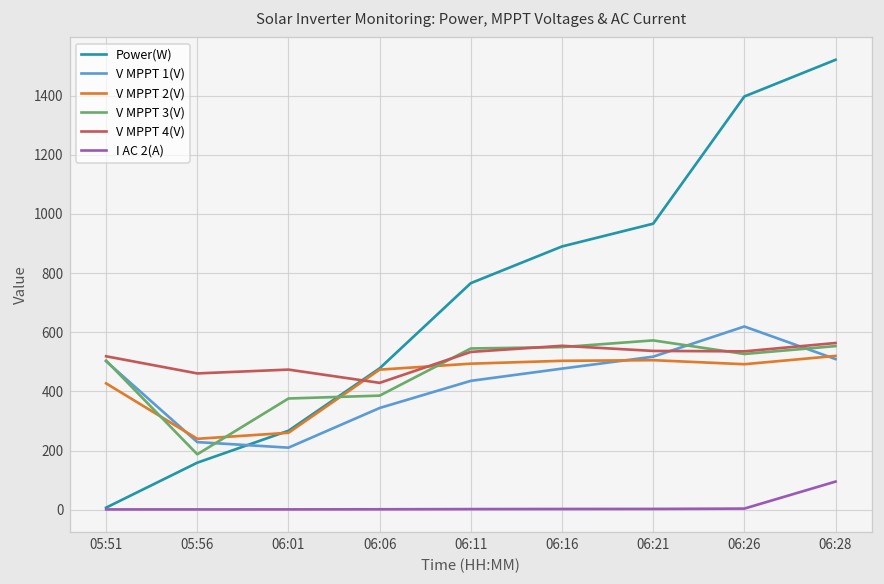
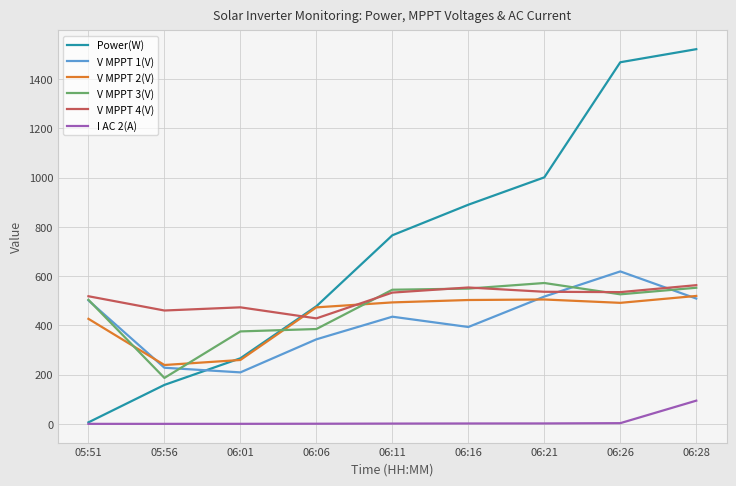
  {
    "Power(W)": {
      "05:56": 160,
      "06:11": 770,
      "06:16": 890,
-     "06:21": 970,
-     "06:26": 1400,
+     "06:21": 1000,
+     "06:26": 1470,
      "06:28": 1520
    },
    "V MPPT 1(V)": {
      "05:56": 230,
      "06:01": 210,
      "06:06": 340,
      "06:11": 440,
-     "06:16": 480,
+     "06:16": 390,
      "06:21": 520,
      "06:26": 620,
      "06:28": 510
    },
    "V MPPT 2(V)": {
      "05:51": 430,
      "05:56": 240,
      "06:11": 490,
      "06:16": 500,
      "06:21": 510,
      "06:26": 490,
      "06:28": 520
    },
    "V MPPT 3(V)": {
      "05:56": 190,
      "06:01": 380,
      "06:06": 390,
      "06:11": 550,
      "06:21": 570,
      "06:28": 550
    },
    "V MPPT 4(V)": {
      "05:51": 520,
      "05:56": 460,
      "06:01": 470,
      "06:06": 430,
      "06:11": 530,
      "06:21": 540,
      "06:28": 560
    },
    "I AC 2(A)": {
      "05:56": 0,
      "06:01": 0,
      "06:06": 0,
      "06:11": 0,
      "06:16": 0,
      "06:21": 0,
      "06:26": 0,
      "06:28": 100
    }
  }
